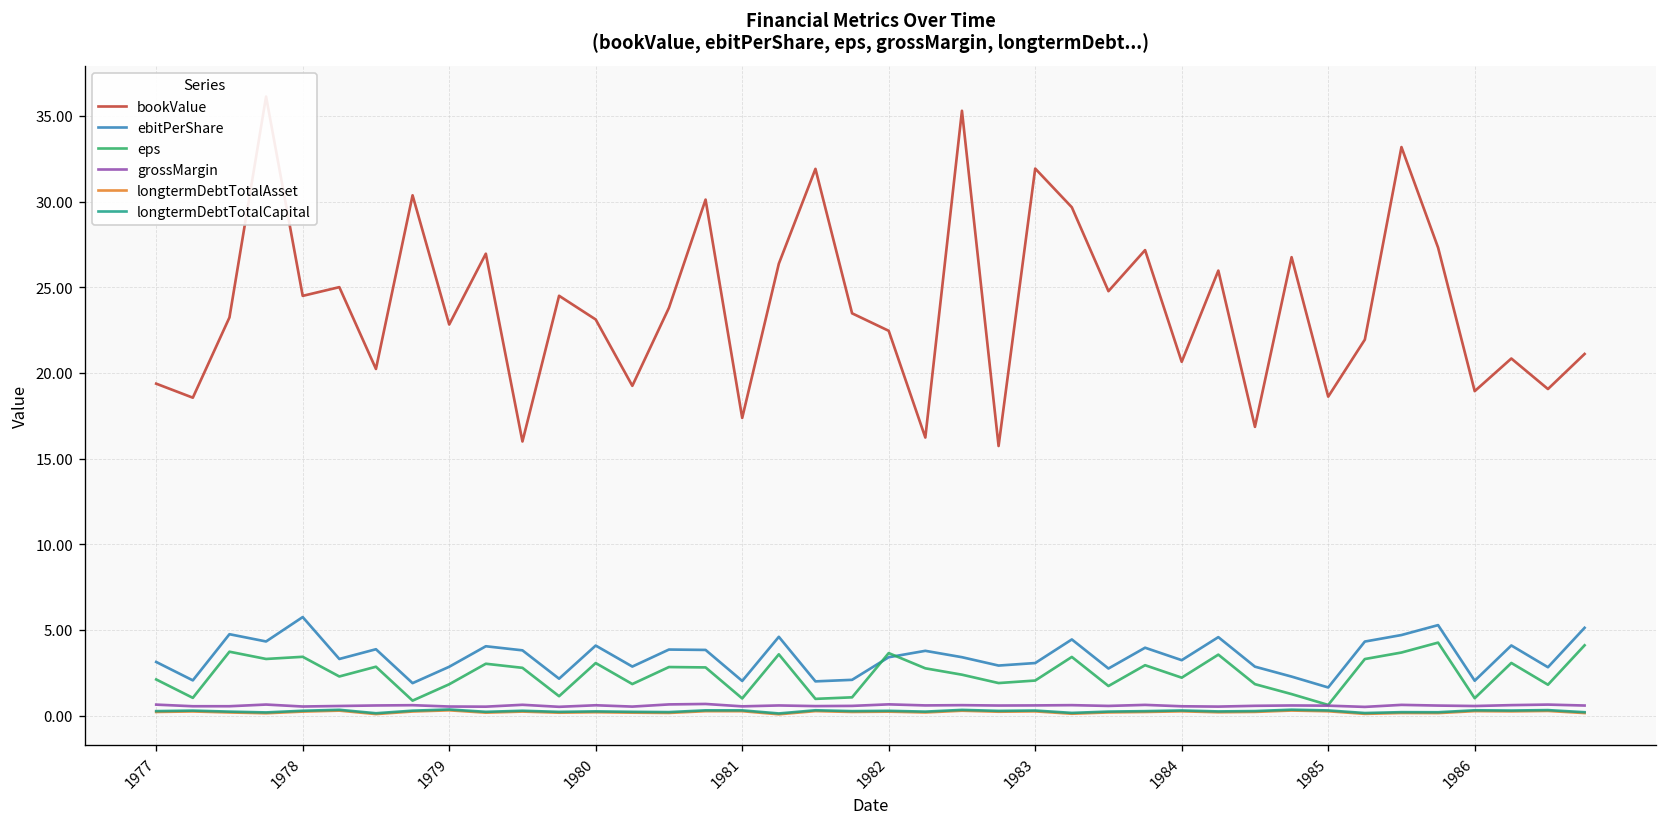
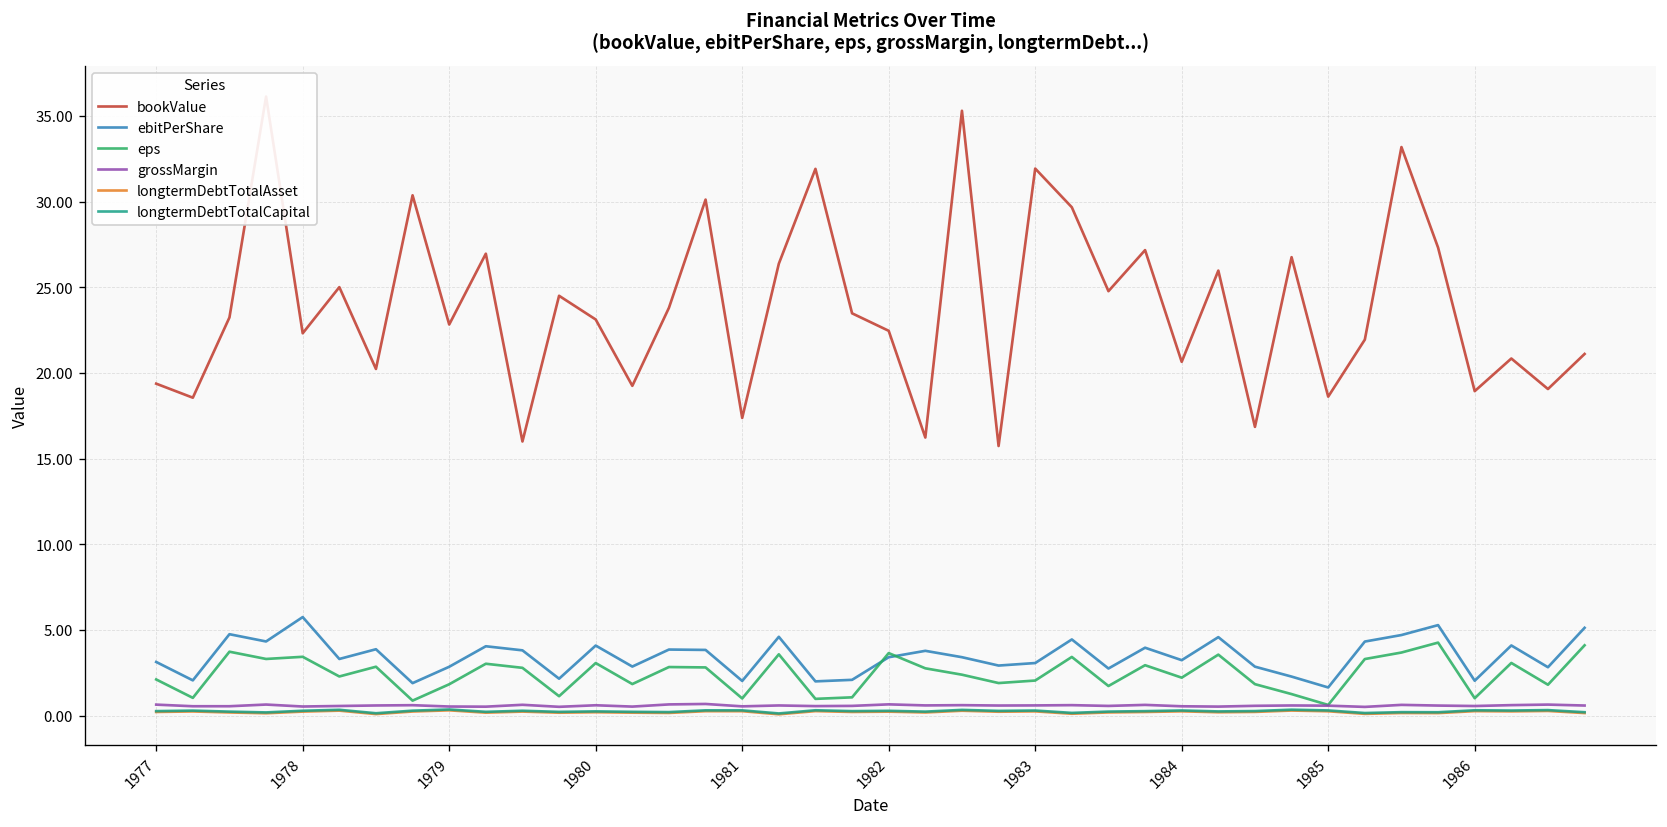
  {
    "bookValue": {
      "1977": 19.4,
-     "1978": 24.5,
+     "1978": 22.3,
      "1979": 22.8,
      "1980": 23.1,
      "1981": 17.4,
      "1982": 22.5,
      "1983": 31.9,
      "1984": 20.6,
      "1985": 18.6,
      "1986": 18.9
    },
    "ebitPerShare": {
      "1977": 3.1,
      "1978": 5.7,
      "1979": 2.8,
      "1980": 4.1,
      "1981": 2.0,
      "1982": 3.4,
      "1983": 3.1,
      "1984": 3.2,
      "1985": 1.6,
      "1986": 2.0
    },
    "grossMargin": {
      "1977": 0.6,
      "1978": 0.5,
      "1980": 0.6,
      "1981": 0.5,
      "1982": 0.7,
      "1983": 0.6,
      "1984": 0.5,
      "1986": 0.6
    }
  }
